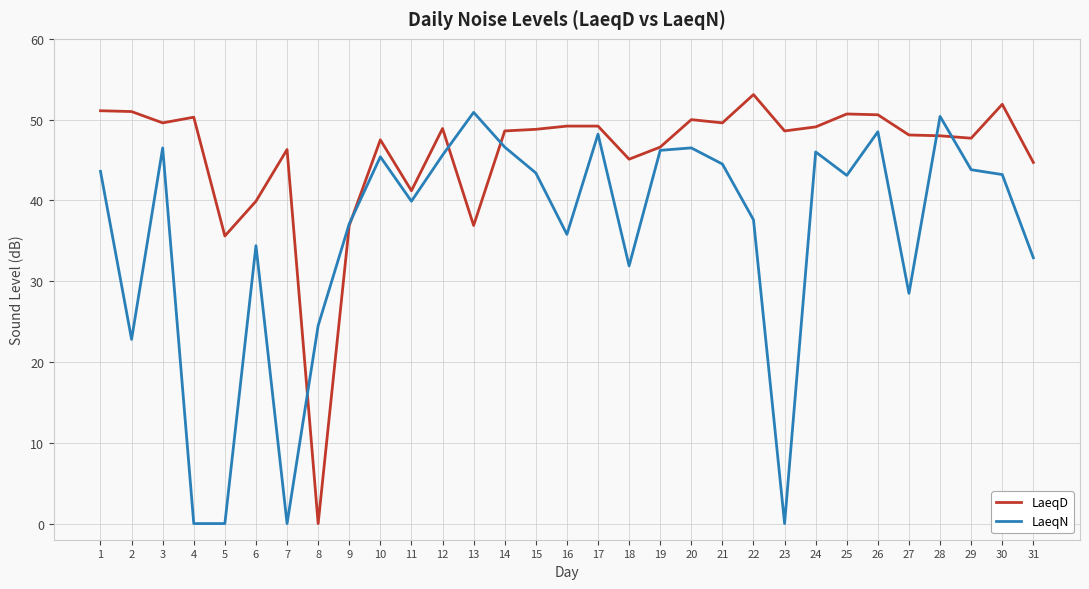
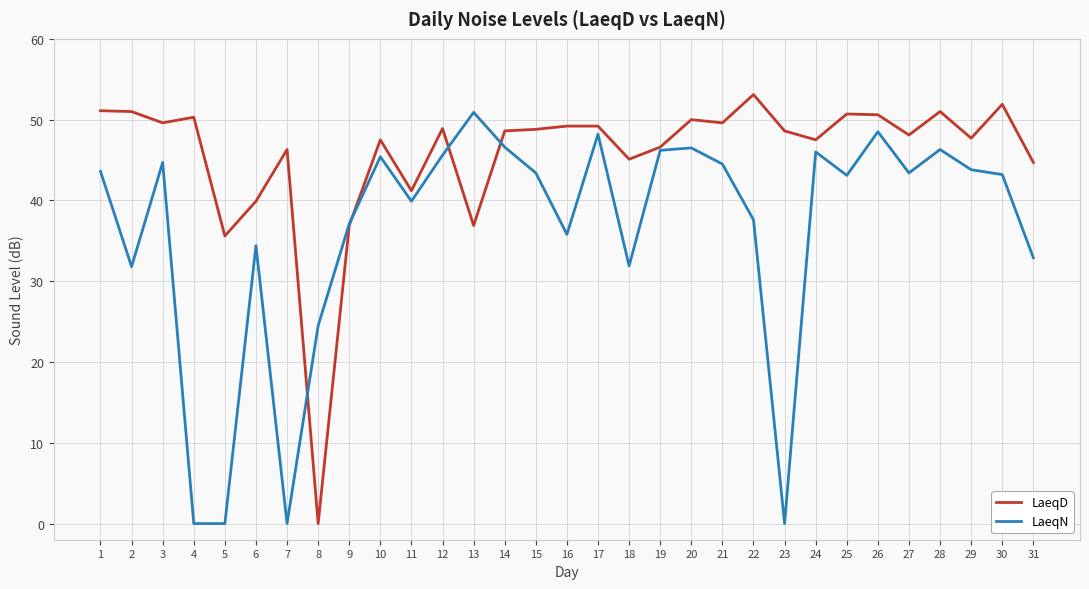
  {
    "LaeqD": {
      "1": 51,
      "2": 51,
      "3": 50,
      "4": 50,
      "5": 36,
      "6": 40,
      "7": 46,
      "8": 0,
      "10": 48,
      "11": 41,
      "12": 49,
      "13": 37,
      "14": 49,
      "15": 49,
      "16": 49,
      "17": 49,
      "18": 45,
      "19": 47,
      "20": 50,
      "21": 50,
      "22": 53,
      "23": 49,
-     "24": 49,
+     "24": 48,
      "25": 51,
      "26": 51,
      "27": 48,
-     "28": 48,
+     "28": 51,
      "29": 48,
      "30": 52,
      "31": 45
    },
    "LaeqN": {
      "1": 44,
-     "2": 23,
-     "3": 47,
+     "2": 32,
+     "3": 45,
      "4": 0,
      "5": 0,
      "6": 34,
      "7": 0,
      "8": 25,
      "10": 45,
      "11": 40,
      "12": 46,
      "13": 51,
      "14": 47,
      "15": 43,
      "16": 36,
      "17": 48,
      "18": 32,
      "19": 46,
      "20": 47,
      "21": 45,
      "22": 38,
      "23": 0,
      "24": 46,
      "25": 43,
      "26": 49,
-     "27": 29,
-     "28": 50,
+     "27": 43,
+     "28": 46,
      "29": 44,
      "30": 43,
      "31": 33
    }
  }
